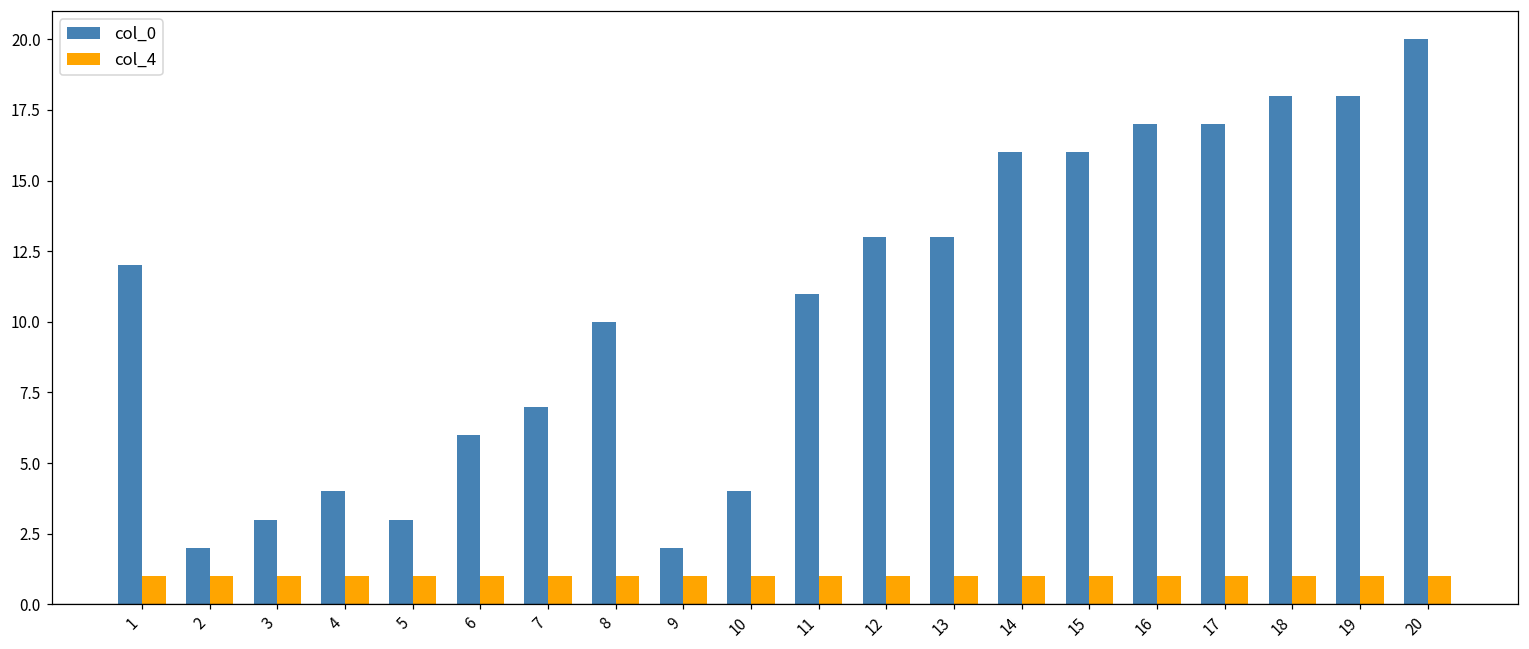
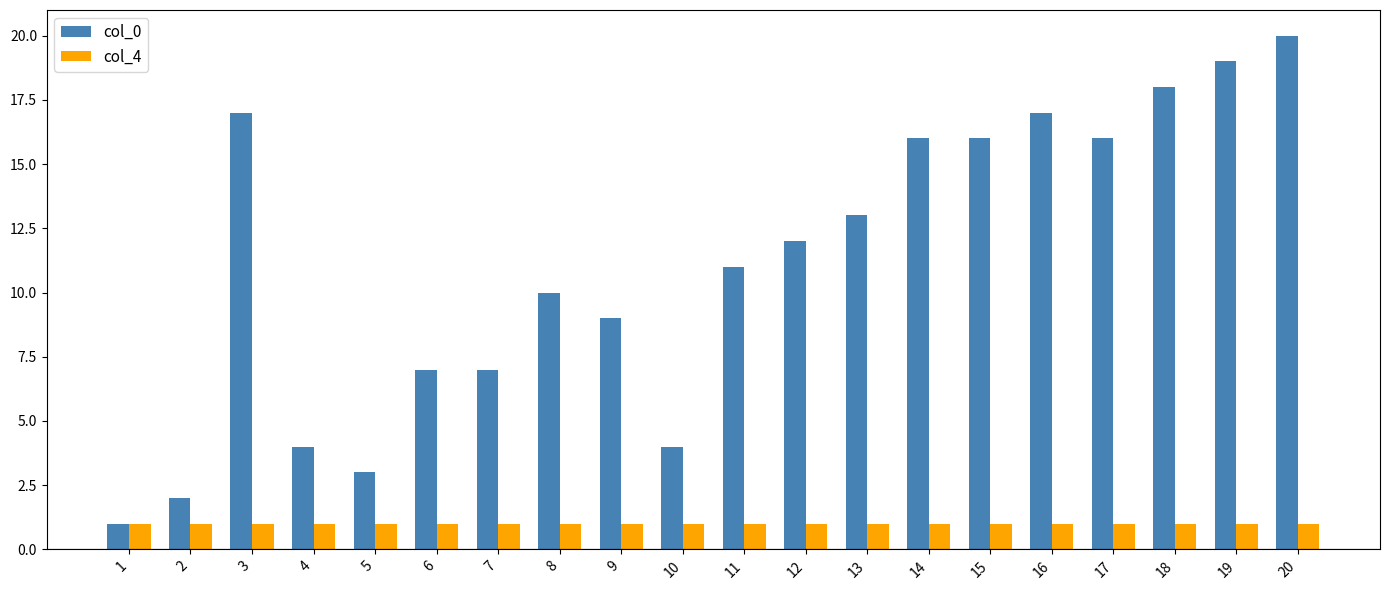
  {
    "col_0": {
-     "1": 12,
+     "1": 1,
      "2": 2,
-     "3": 3,
+     "3": 17,
      "4": 4,
      "5": 3,
-     "6": 6,
+     "6": 7,
      "7": 7,
      "8": 10,
-     "9": 2,
+     "9": 9,
      "10": 4,
      "11": 11,
-     "12": 13,
+     "12": 12,
      "13": 13,
      "14": 16,
      "15": 16,
      "16": 17,
-     "17": 17,
+     "17": 16,
      "18": 18,
-     "19": 18,
+     "19": 19,
      "20": 20
    },
    "col_4": {
      "1": 1,
      "2": 1,
      "3": 1,
      "4": 1,
      "5": 1,
      "6": 1,
      "7": 1,
      "8": 1,
      "9": 1,
      "10": 1,
      "11": 1,
      "12": 1,
      "13": 1,
      "14": 1,
      "15": 1,
      "16": 1,
      "17": 1,
      "18": 1,
      "19": 1,
      "20": 1
    }
  }
